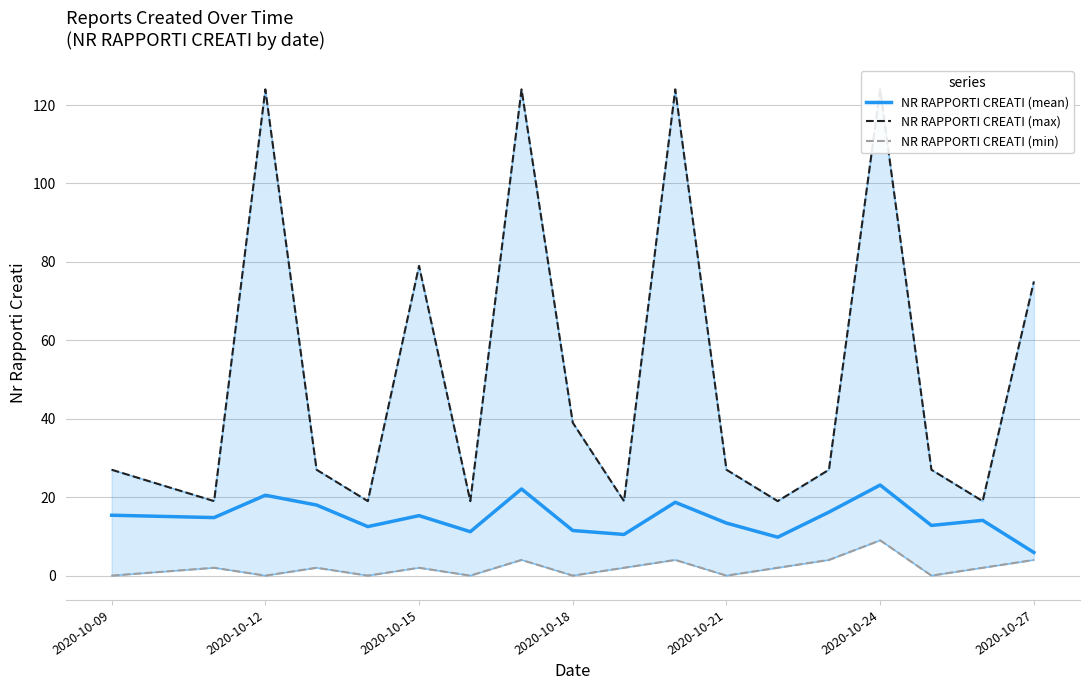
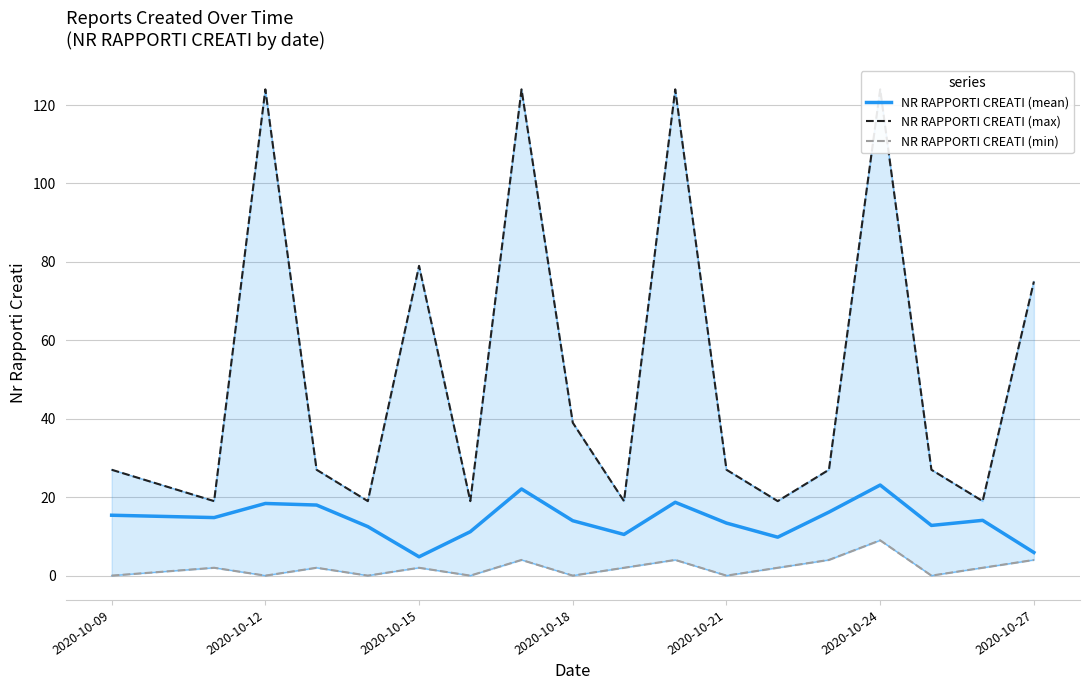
  {
    "NR RAPPORTI CREATI (max)": {
      "2020-10-09": 27,
      "2020-10-12": 124,
      "2020-10-15": 79,
      "2020-10-18": 39,
      "2020-10-21": 27,
      "2020-10-27": 75
    },
    "NR RAPPORTI CREATI (min)": {
      "2020-10-09": 0,
      "2020-10-12": 0,
      "2020-10-15": 2,
      "2020-10-18": 0,
      "2020-10-21": 0,
      "2020-10-24": 9,
      "2020-10-27": 4
    },
    "NR RAPPORTI CREATI (mean)": {
      "2020-10-09": 15,
-     "2020-10-12": 21,
-     "2020-10-15": 15,
-     "2020-10-18": 12,
+     "2020-10-12": 18,
+     "2020-10-15": 5,
+     "2020-10-18": 14,
      "2020-10-21": 13,
      "2020-10-24": 23,
      "2020-10-27": 6
    }
  }
